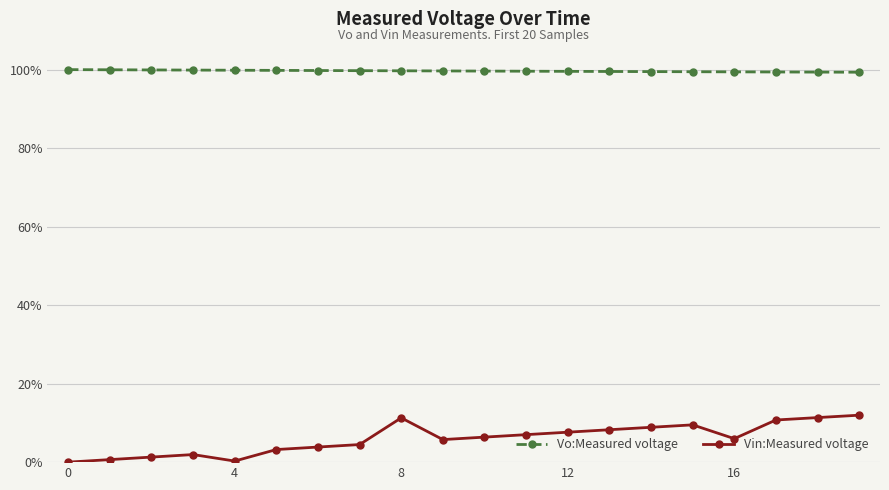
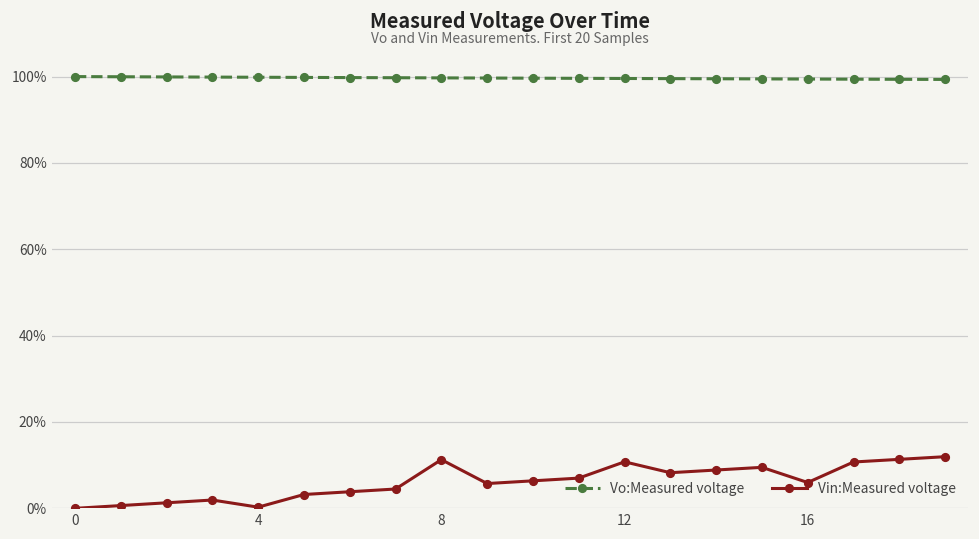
  {
    "Vo:Measured voltage": {
      "0": "100%",
      "4": "100%",
      "8": "100%",
      "12": "100%",
      "16": "99%"
    },
    "Vin:Measured voltage": {
      "0": "0%",
      "4": "0%",
      "8": "11%",
-     "12": "8%",
+     "12": "11%",
      "16": "6%"
    }
  }
